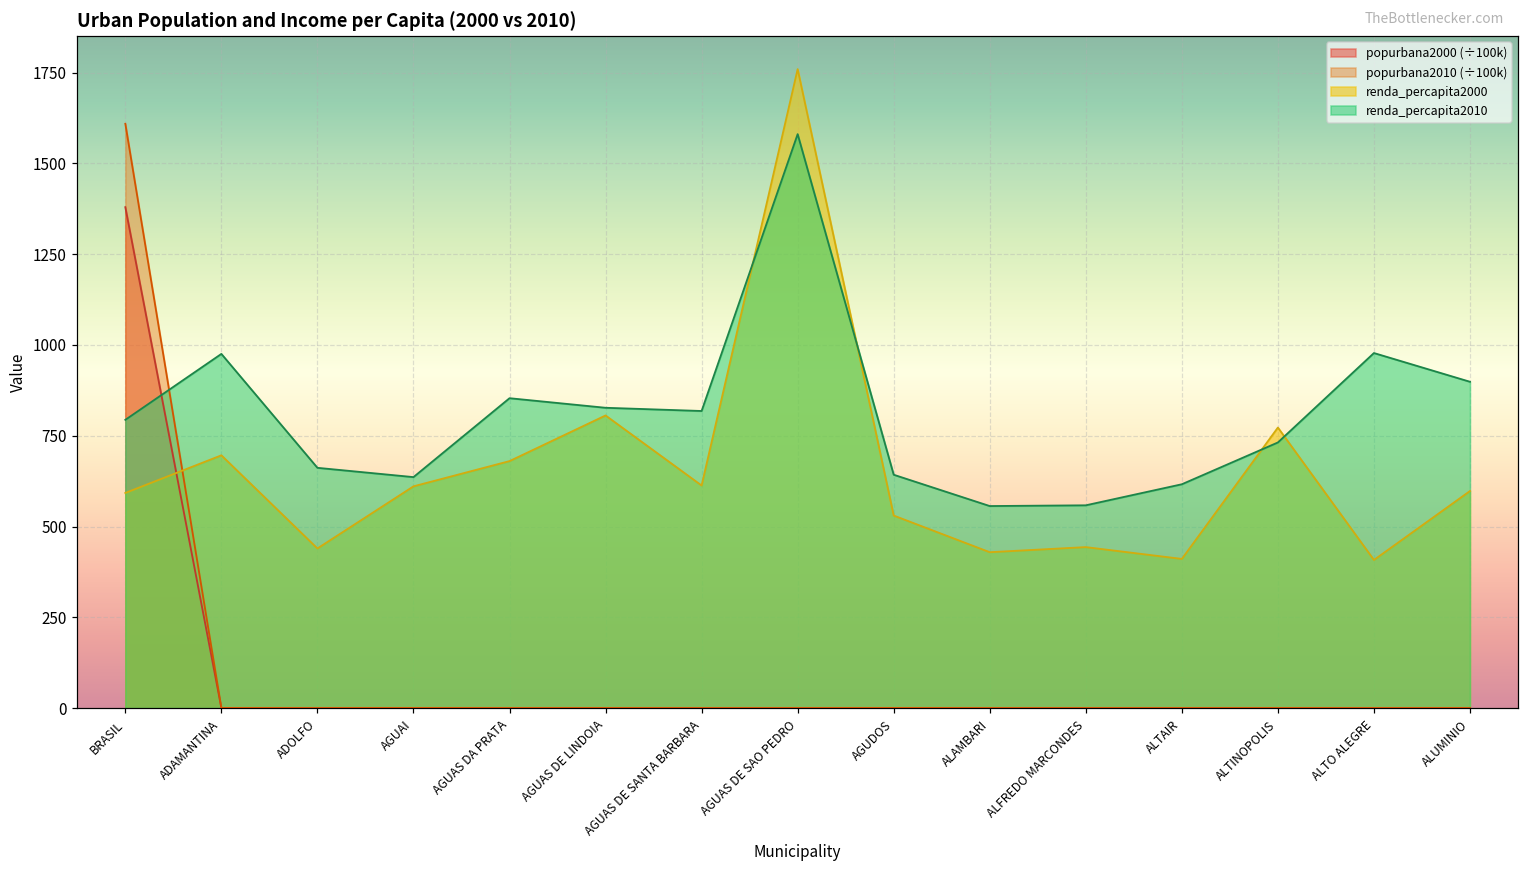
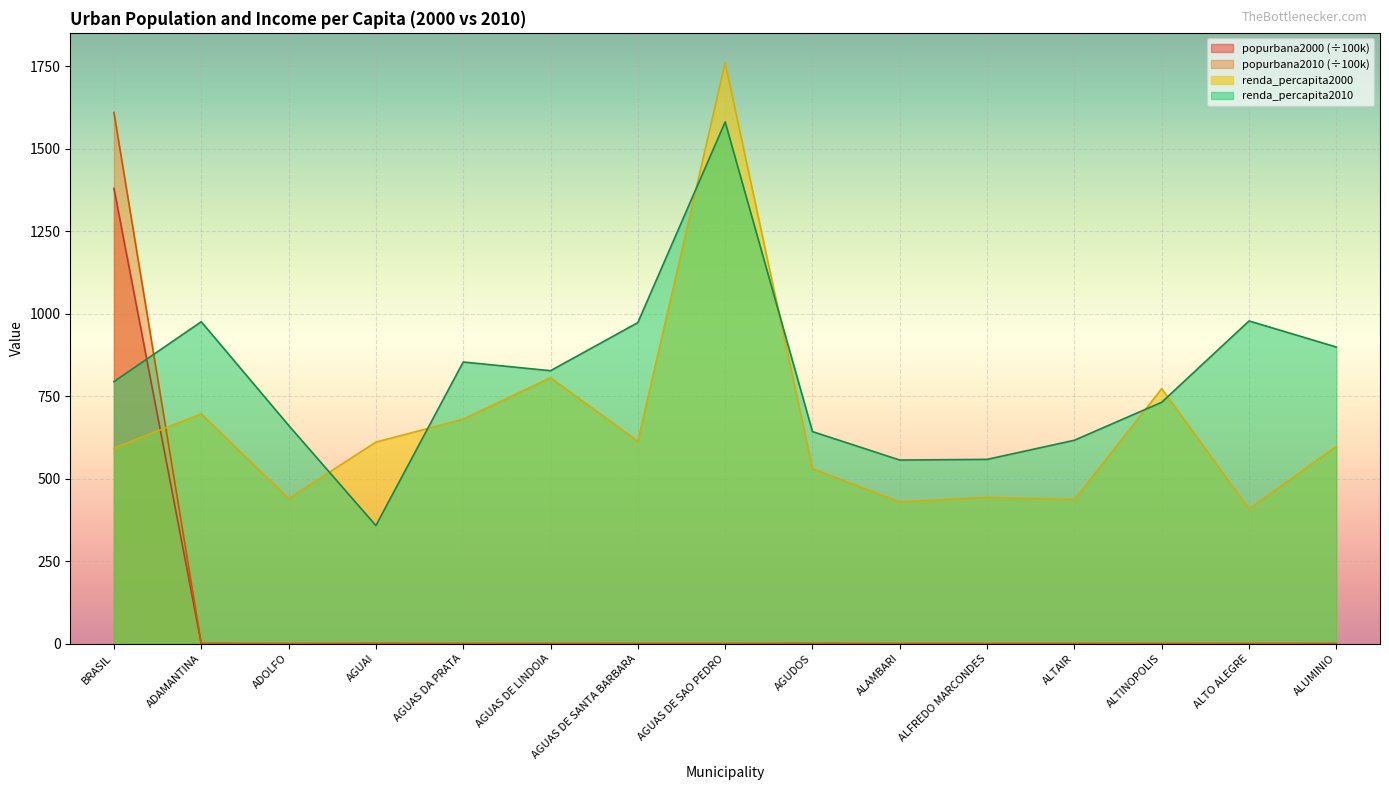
  {
    "renda_percapita2000": {
      "BRASIL": 590,
      "ADAMANTINA": 700,
      "ADOLFO": 440,
      "AGUAI": 610,
      "AGUAS DA PRATA": 680,
      "AGUAS DE LINDOIA": 810,
      "AGUAS DE SANTA BARBARA": 610,
      "AGUAS DE SAO PEDRO": 1760,
      "AGUDOS": 530,
      "ALAMBARI": 430,
      "ALFREDO MARCONDES": 440,
-     "ALTAIR": 410,
+     "ALTAIR": 440,
      "ALTINOPOLIS": 770,
      "ALTO ALEGRE": 410,
      "ALUMINIO": 600
    },
    "renda_percapita2010": {
      "BRASIL": 790,
      "ADAMANTINA": 980,
      "ADOLFO": 660,
-     "AGUAI": 640,
+     "AGUAI": 360,
      "AGUAS DA PRATA": 850,
      "AGUAS DE LINDOIA": 830,
-     "AGUAS DE SANTA BARBARA": 820,
+     "AGUAS DE SANTA BARBARA": 970,
      "AGUAS DE SAO PEDRO": 1580,
      "AGUDOS": 640,
      "ALAMBARI": 560,
      "ALFREDO MARCONDES": 560,
      "ALTAIR": 620,
      "ALTINOPOLIS": 730,
      "ALTO ALEGRE": 980,
      "ALUMINIO": 900
    }
  }
